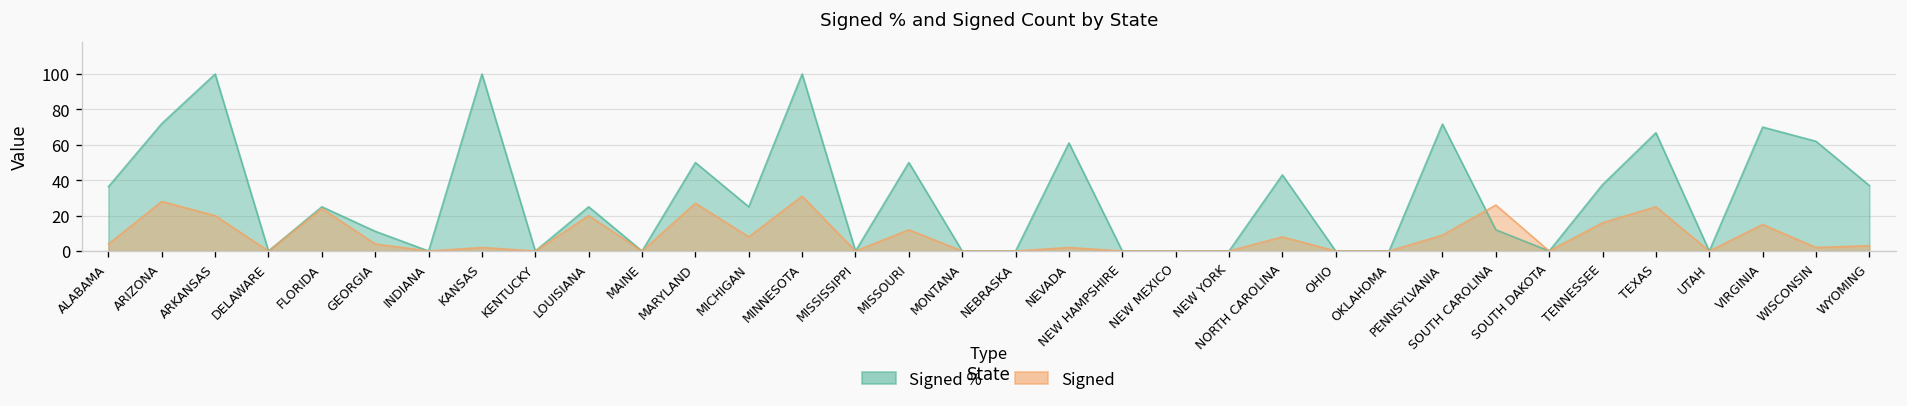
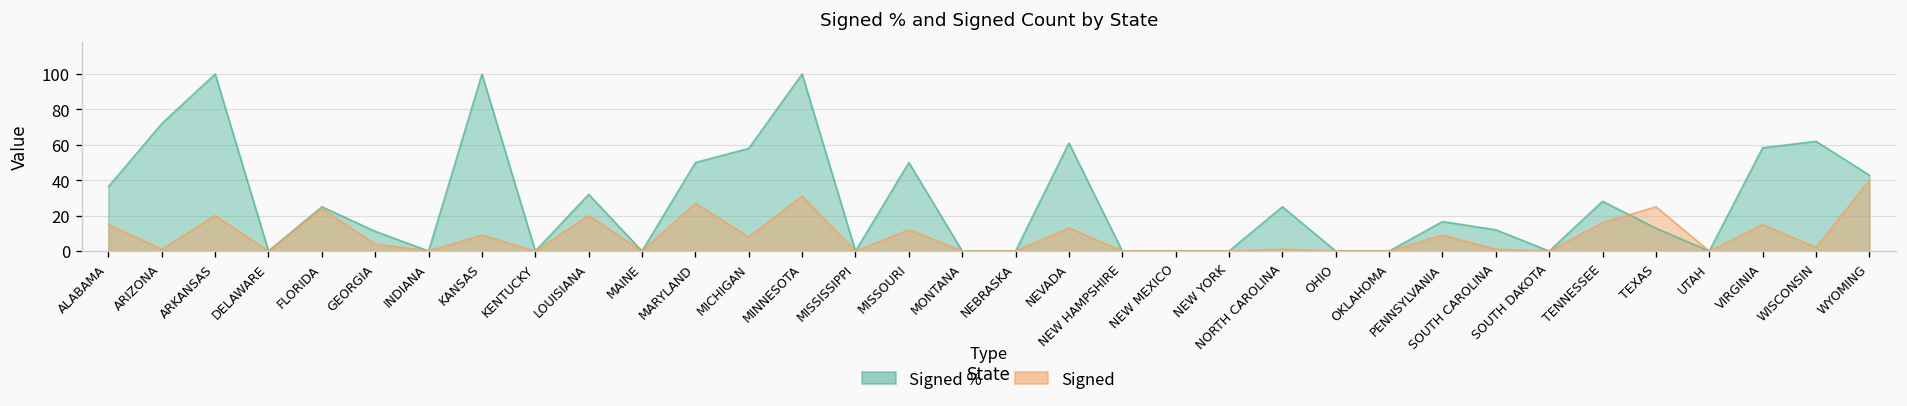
  {
    "Signed %": {
      "ALABAMA": 36,
      "ARIZONA": 72,
      "ARKANSAS": 100,
      "GEORGIA": 11,
      "KANSAS": 100,
-     "LOUISIANA": 25,
+     "LOUISIANA": 32,
      "MARYLAND": 50,
-     "MICHIGAN": 25,
+     "MICHIGAN": 58,
      "MINNESOTA": 100,
      "MISSOURI": 50,
      "NEVADA": 61,
-     "NORTH CAROLINA": 43,
-     "PENNSYLVANIA": 72,
+     "NORTH CAROLINA": 25,
+     "PENNSYLVANIA": 17,
      "SOUTH CAROLINA": 12,
-     "TENNESSEE": 38,
-     "TEXAS": 67,
-     "VIRGINIA": 70,
+     "TENNESSEE": 28,
+     "TEXAS": 13,
+     "VIRGINIA": 58,
      "WISCONSIN": 62,
-     "WYOMING": 37
+     "WYOMING": 43
    },
    "Signed": {
-     "ALABAMA": 4,
-     "ARIZONA": 28,
+     "ALABAMA": 15,
+     "ARIZONA": 1,
      "ARKANSAS": 20,
      "GEORGIA": 4,
-     "KANSAS": 2,
+     "KANSAS": 9,
      "LOUISIANA": 20,
      "MARYLAND": 27,
      "MICHIGAN": 8,
      "MINNESOTA": 31,
      "MISSOURI": 12,
-     "NEVADA": 2,
-     "NORTH CAROLINA": 8,
+     "NEVADA": 13,
+     "NORTH CAROLINA": 1,
      "PENNSYLVANIA": 9,
-     "SOUTH CAROLINA": 26,
+     "SOUTH CAROLINA": 1,
      "TENNESSEE": 16,
      "TEXAS": 25,
      "VIRGINIA": 15,
      "WISCONSIN": 2,
-     "WYOMING": 3
+     "WYOMING": 40
    }
  }
